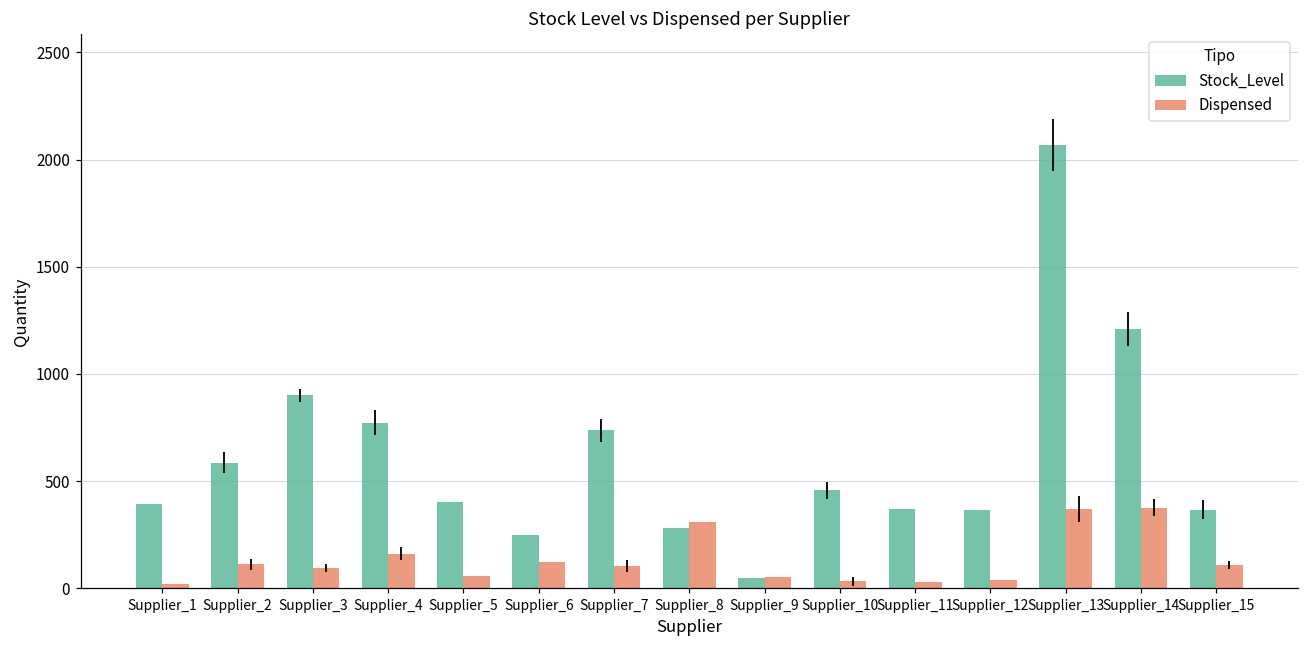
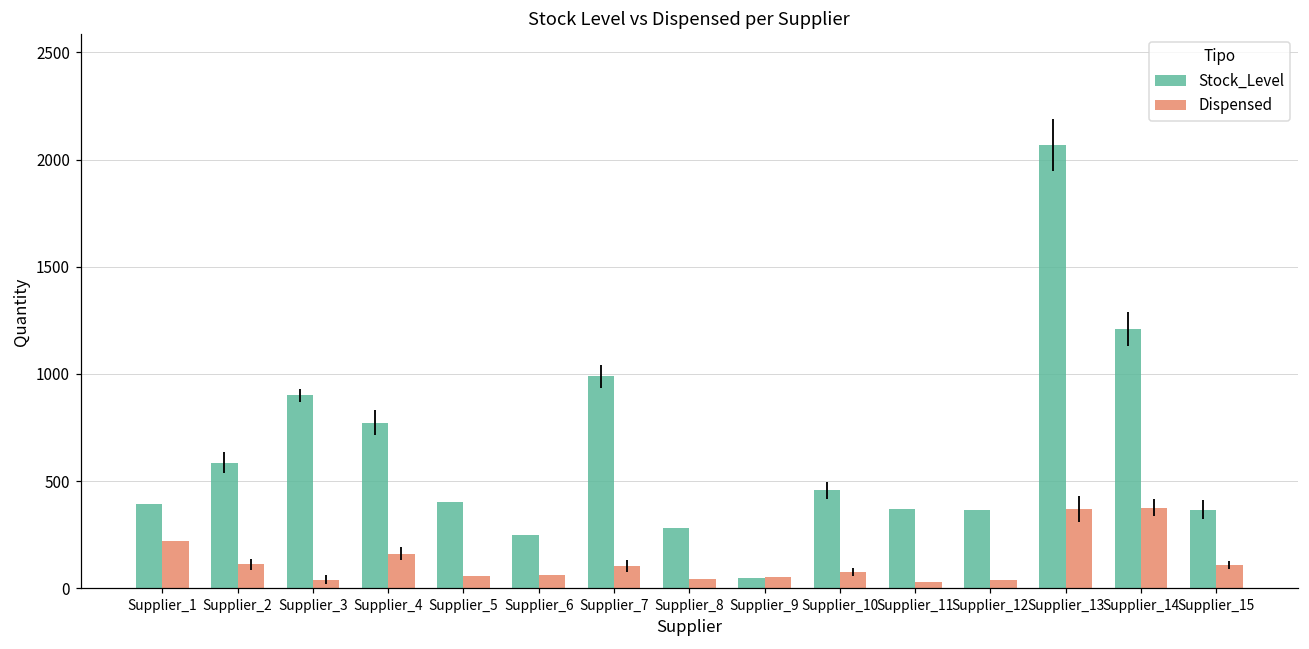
  {
    "Stock_Level": {
      "Supplier_1": 400,
      "Supplier_2": 590,
      "Supplier_3": 900,
      "Supplier_4": 770,
      "Supplier_5": 400,
      "Supplier_6": 250,
-     "Supplier_7": 740,
+     "Supplier_7": 990,
      "Supplier_8": 280,
      "Supplier_9": 50,
      "Supplier_10": 460,
      "Supplier_11": 370,
      "Supplier_12": 370,
      "Supplier_13": 2070,
      "Supplier_14": 1210,
      "Supplier_15": 370
    },
    "Dispensed": {
-     "Supplier_1": 20,
+     "Supplier_1": 220,
      "Supplier_2": 110,
-     "Supplier_3": 90,
+     "Supplier_3": 40,
      "Supplier_4": 160,
      "Supplier_5": 60,
-     "Supplier_6": 120,
+     "Supplier_6": 60,
      "Supplier_7": 100,
-     "Supplier_8": 310,
+     "Supplier_8": 40,
      "Supplier_9": 50,
-     "Supplier_10": 30,
+     "Supplier_10": 80,
      "Supplier_11": 30,
      "Supplier_12": 40,
      "Supplier_13": 370,
      "Supplier_14": 380,
      "Supplier_15": 110
    }
  }
